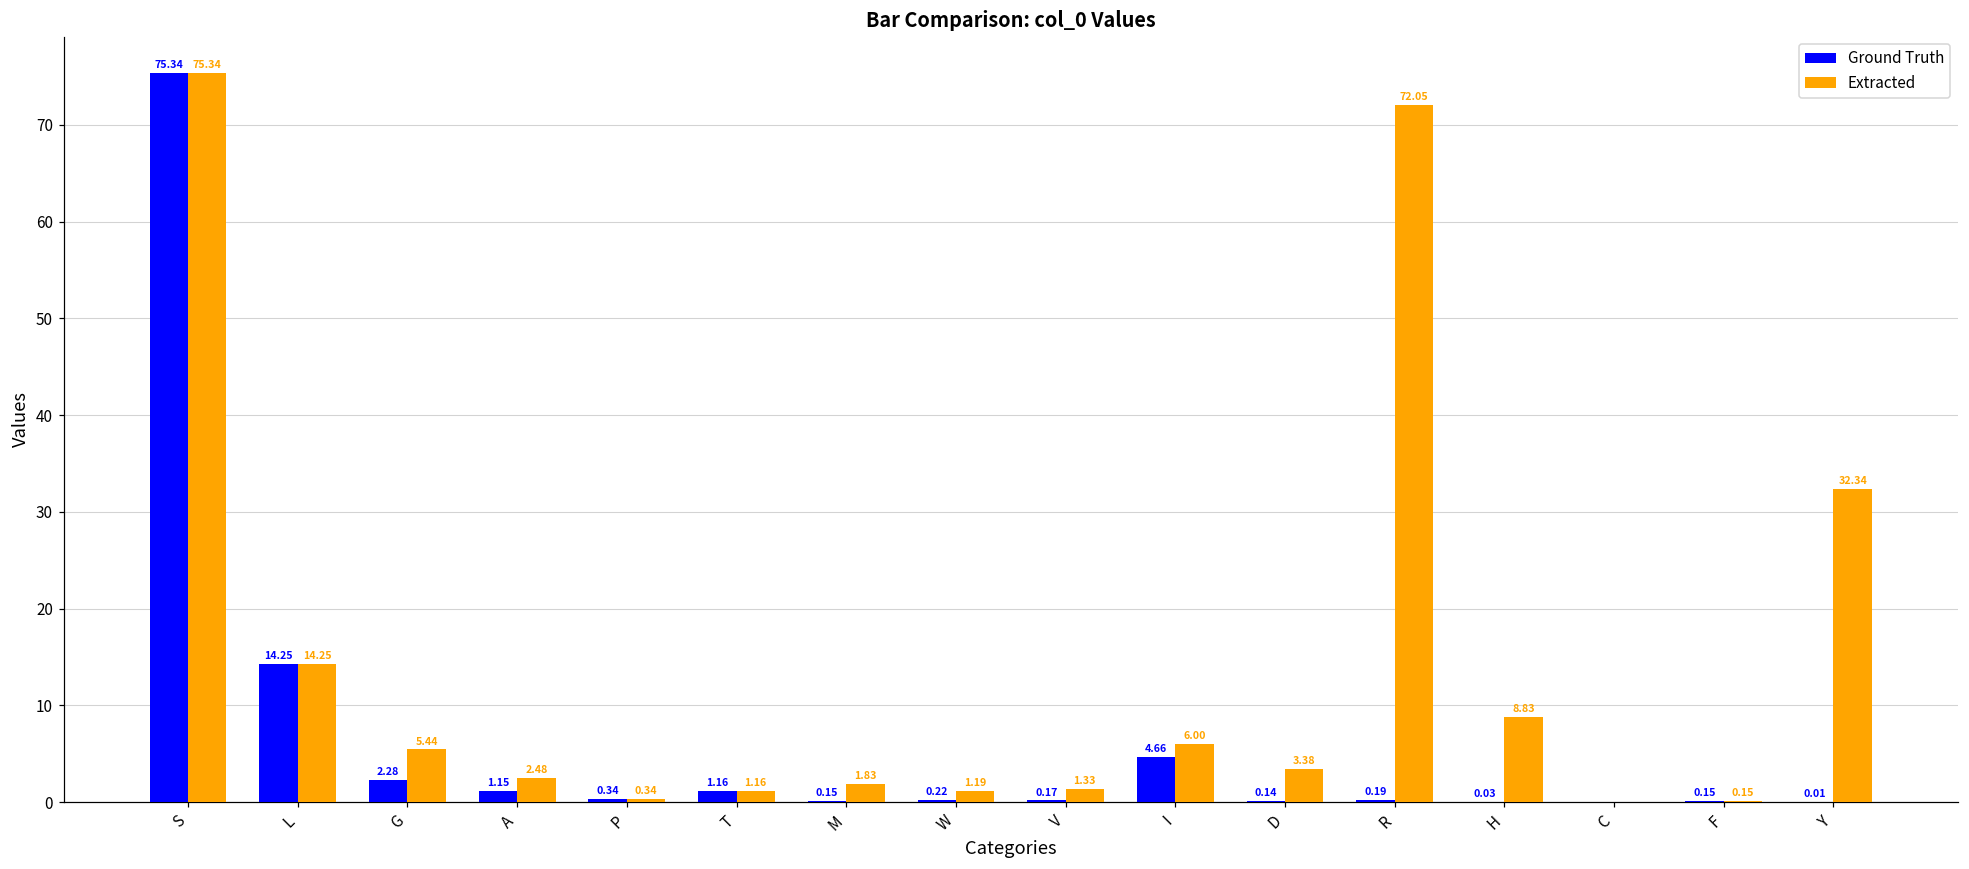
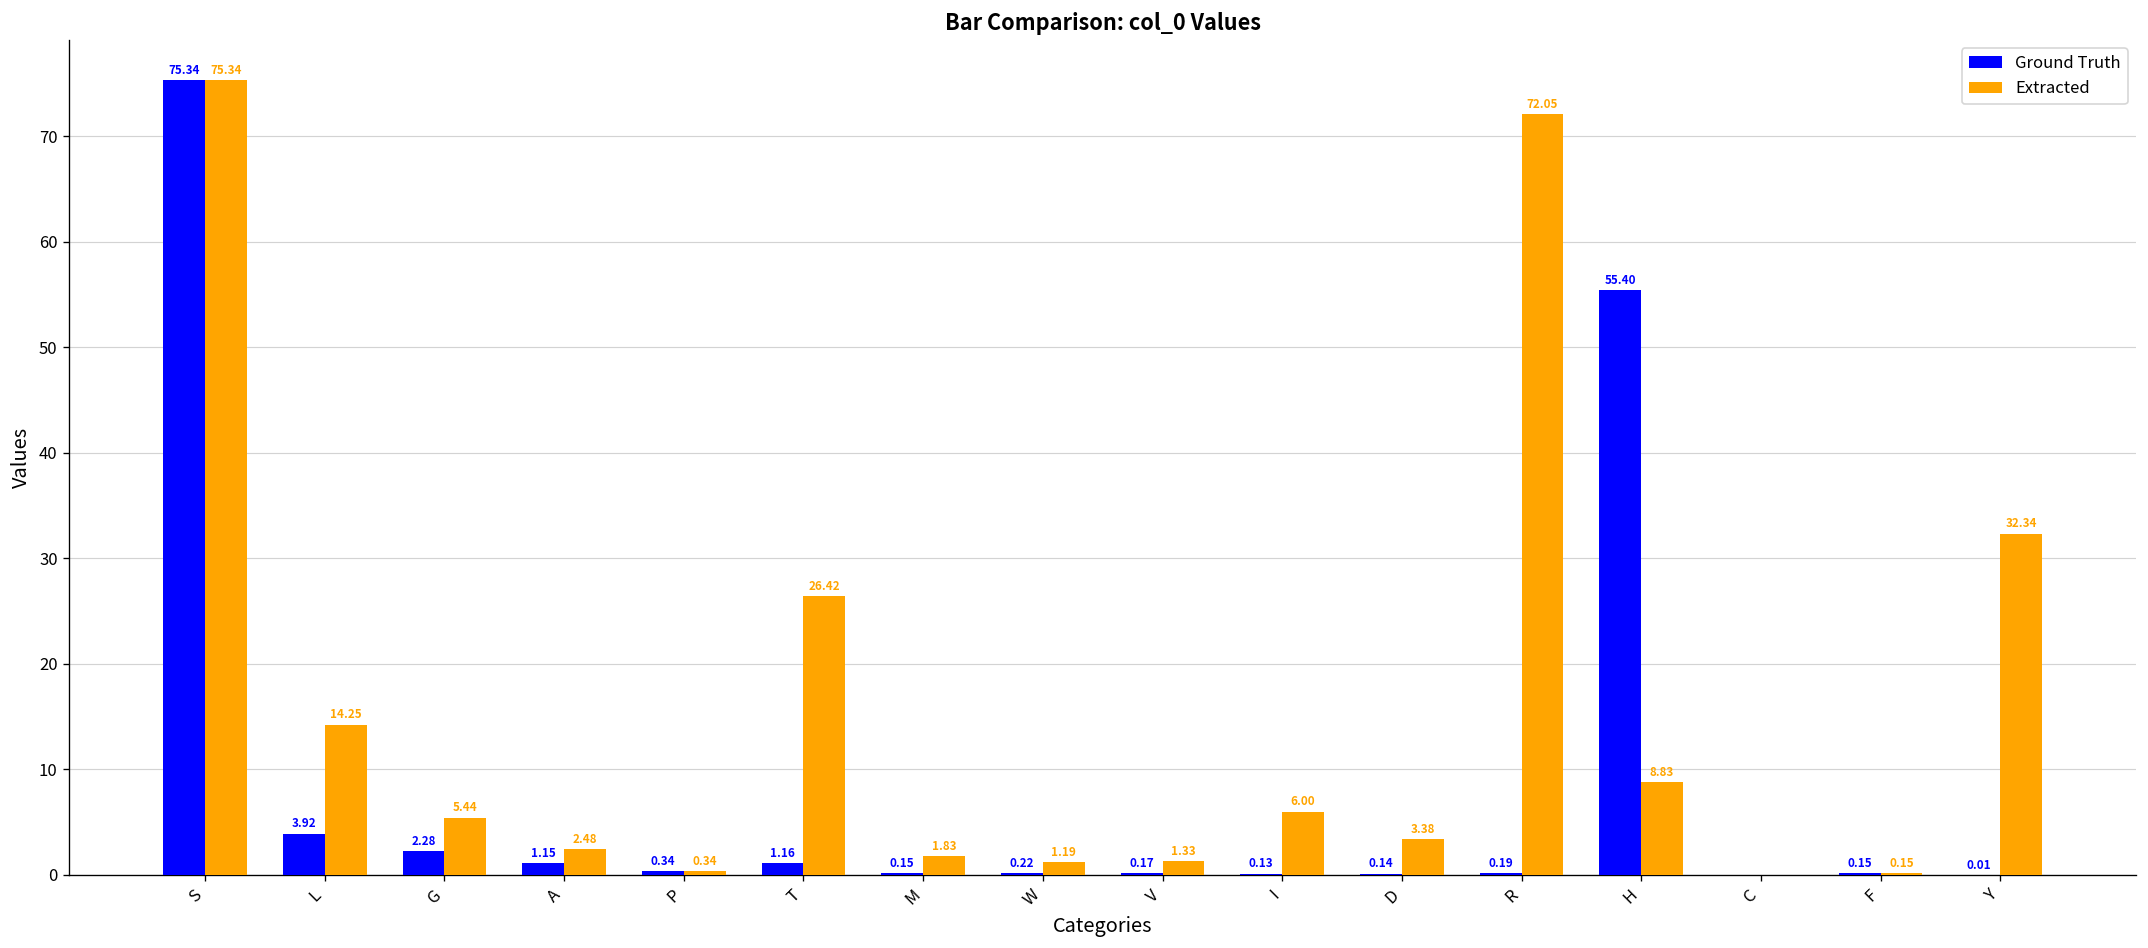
  {
    "Ground Truth": {
      "S": 75.34,
-     "L": 14.25,
+     "L": 3.92,
      "G": 2.28,
      "A": 1.15,
      "P": 0.34,
      "T": 1.16,
      "M": 0.15,
      "W": 0.22,
      "V": 0.17,
-     "I": 4.66,
+     "I": 0.13,
      "D": 0.14,
      "R": 0.19,
-     "H": 0.03,
+     "H": 55.40,
      "F": 0.15,
      "Y": 0.01
    },
    "Extracted": {
      "S": 75.34,
      "L": 14.25,
      "G": 5.44,
      "A": 2.48,
      "P": 0.34,
-     "T": 1.16,
+     "T": 26.42,
      "M": 1.83,
      "W": 1.19,
      "V": 1.33,
      "I": 6.00,
      "D": 3.38,
      "R": 72.05,
      "H": 8.83,
      "F": 0.15,
      "Y": 32.34
    }
  }
